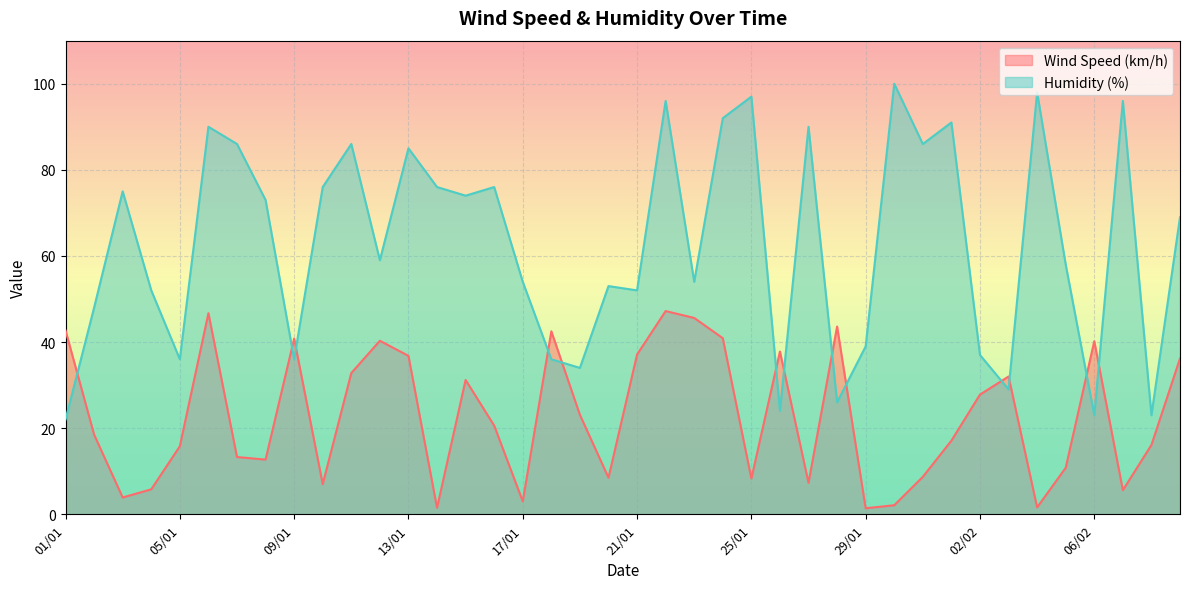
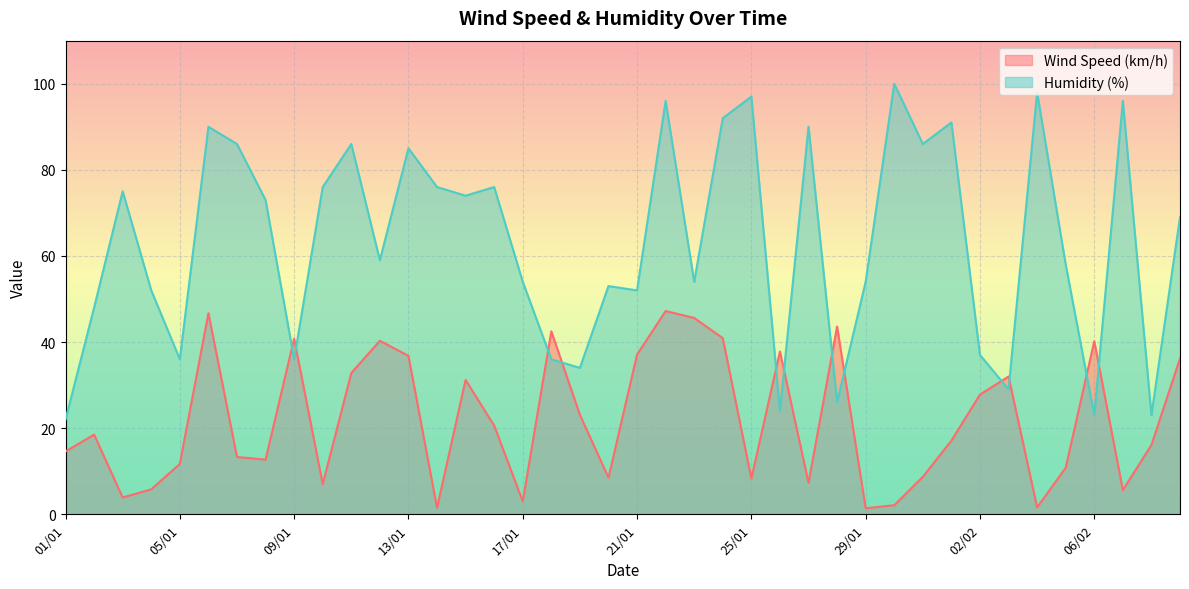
  {
    "Wind Speed (km/h)": {
-     "01/01": 43,
-     "05/01": 16,
+     "01/01": 15,
+     "05/01": 12,
      "09/01": 41,
      "13/01": 37,
      "17/01": 3,
      "21/01": 37,
      "25/01": 8,
      "29/01": 1,
      "02/02": 28,
      "06/02": 40
    },
    "Humidity (%)": {
      "01/01": 22,
      "05/01": 36,
      "09/01": 36,
      "13/01": 85,
      "17/01": 54,
      "21/01": 52,
      "25/01": 97,
-     "29/01": 39,
+     "29/01": 54,
      "02/02": 37,
      "06/02": 23
    }
  }
